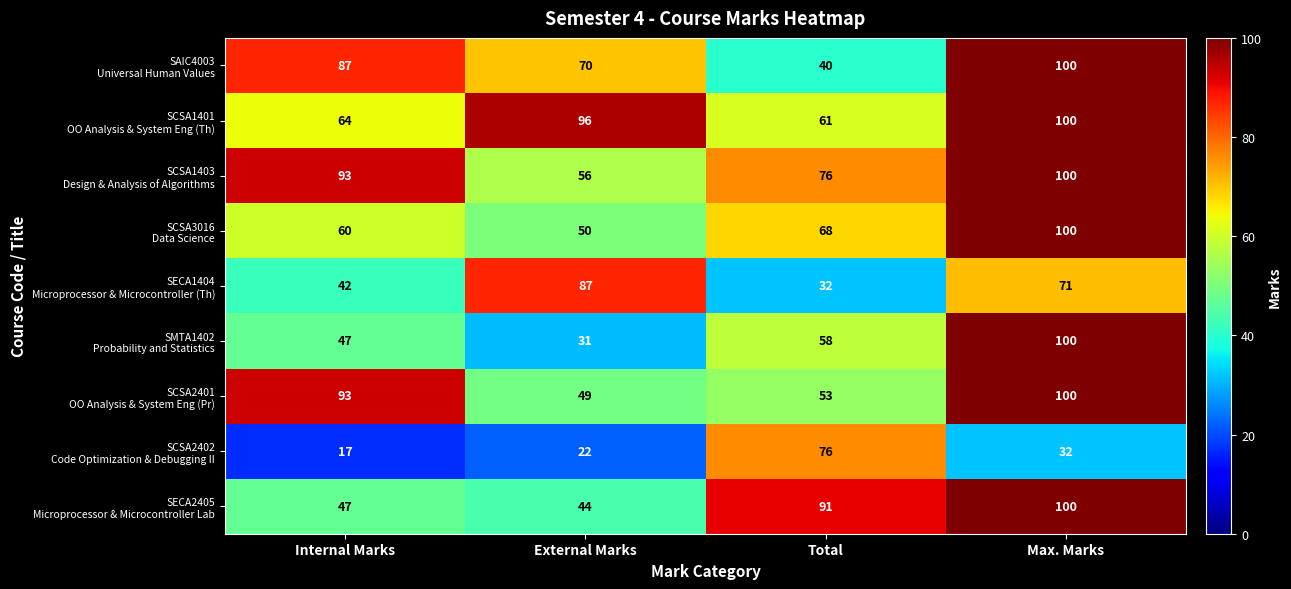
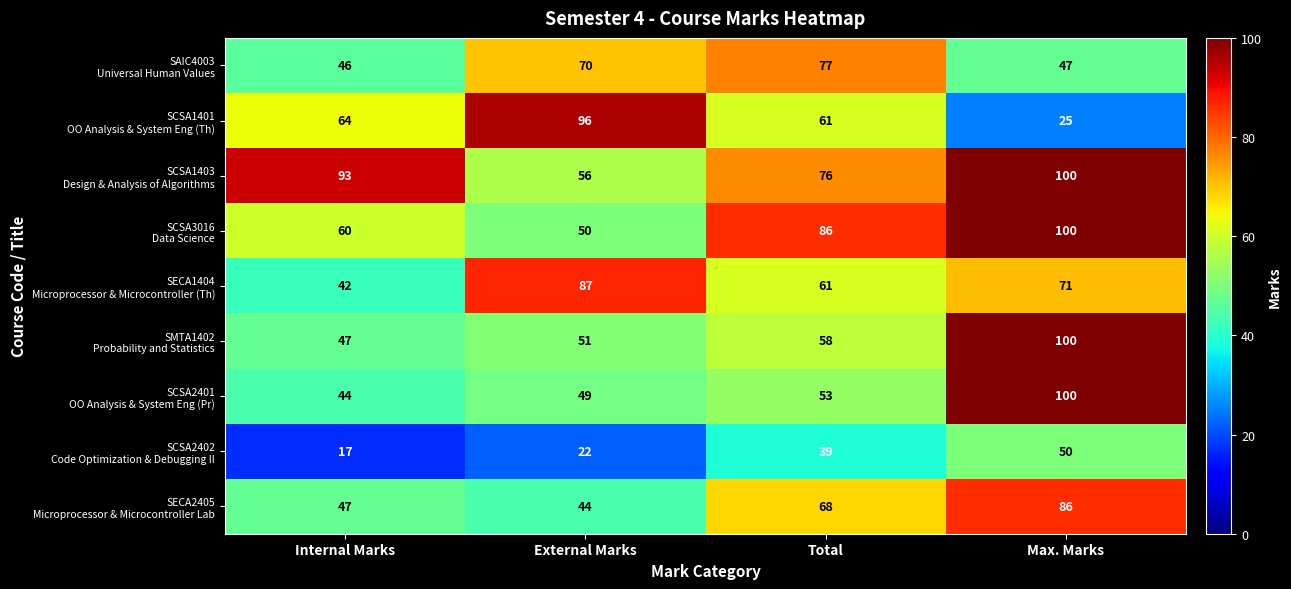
  {
    "SAIC4003 Universal Human Values": {
-     "Internal Marks": 87,
+     "Internal Marks": 46,
      "External Marks": 70,
-     "Total": 40,
-     "Max. Marks": 100
+     "Total": 77,
+     "Max. Marks": 47
    },
    "SCSA1401 OO Analysis & System Eng (Th)": {
      "Internal Marks": 64,
      "External Marks": 96,
      "Total": 61,
-     "Max. Marks": 100
+     "Max. Marks": 25
    },
    "SCSA1403 Design & Analysis of Algorithms": {
      "Internal Marks": 93,
      "External Marks": 56,
      "Total": 76,
      "Max. Marks": 100
    },
    "SCSA3016 Data Science": {
      "Internal Marks": 60,
      "External Marks": 50,
-     "Total": 68,
+     "Total": 86,
      "Max. Marks": 100
    },
    "SECA1404 Microprocessor & Microcontroller (Th)": {
      "Internal Marks": 42,
      "External Marks": 87,
-     "Total": 32,
+     "Total": 61,
      "Max. Marks": 71
    },
    "SMTA1402 Probability and Statistics": {
      "Internal Marks": 47,
-     "External Marks": 31,
+     "External Marks": 51,
      "Total": 58,
      "Max. Marks": 100
    },
    "SCSA2401 OO Analysis & System Eng (Pr)": {
-     "Internal Marks": 93,
+     "Internal Marks": 44,
      "External Marks": 49,
      "Total": 53,
      "Max. Marks": 100
    },
    "SCSA2402 Code Optimization & Debugging II": {
      "Internal Marks": 17,
      "External Marks": 22,
-     "Total": 76,
-     "Max. Marks": 32
+     "Total": 39,
+     "Max. Marks": 50
    },
    "SECA2405 Microprocessor & Microcontroller Lab": {
      "Internal Marks": 47,
      "External Marks": 44,
-     "Total": 91,
-     "Max. Marks": 100
+     "Total": 68,
+     "Max. Marks": 86
    }
  }
